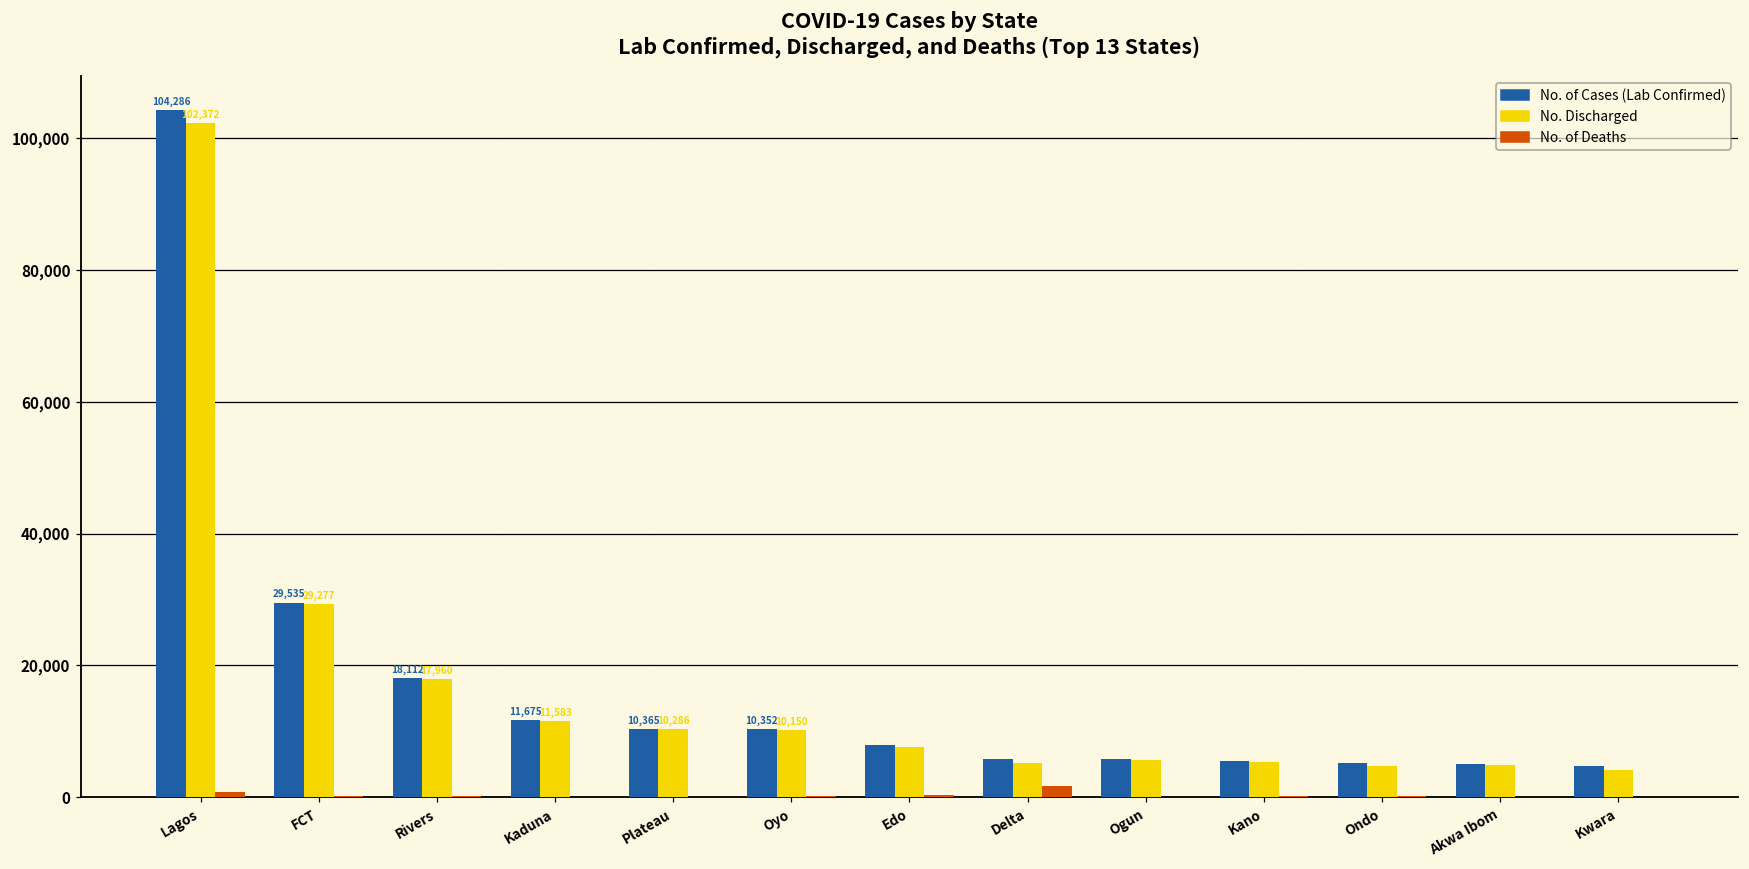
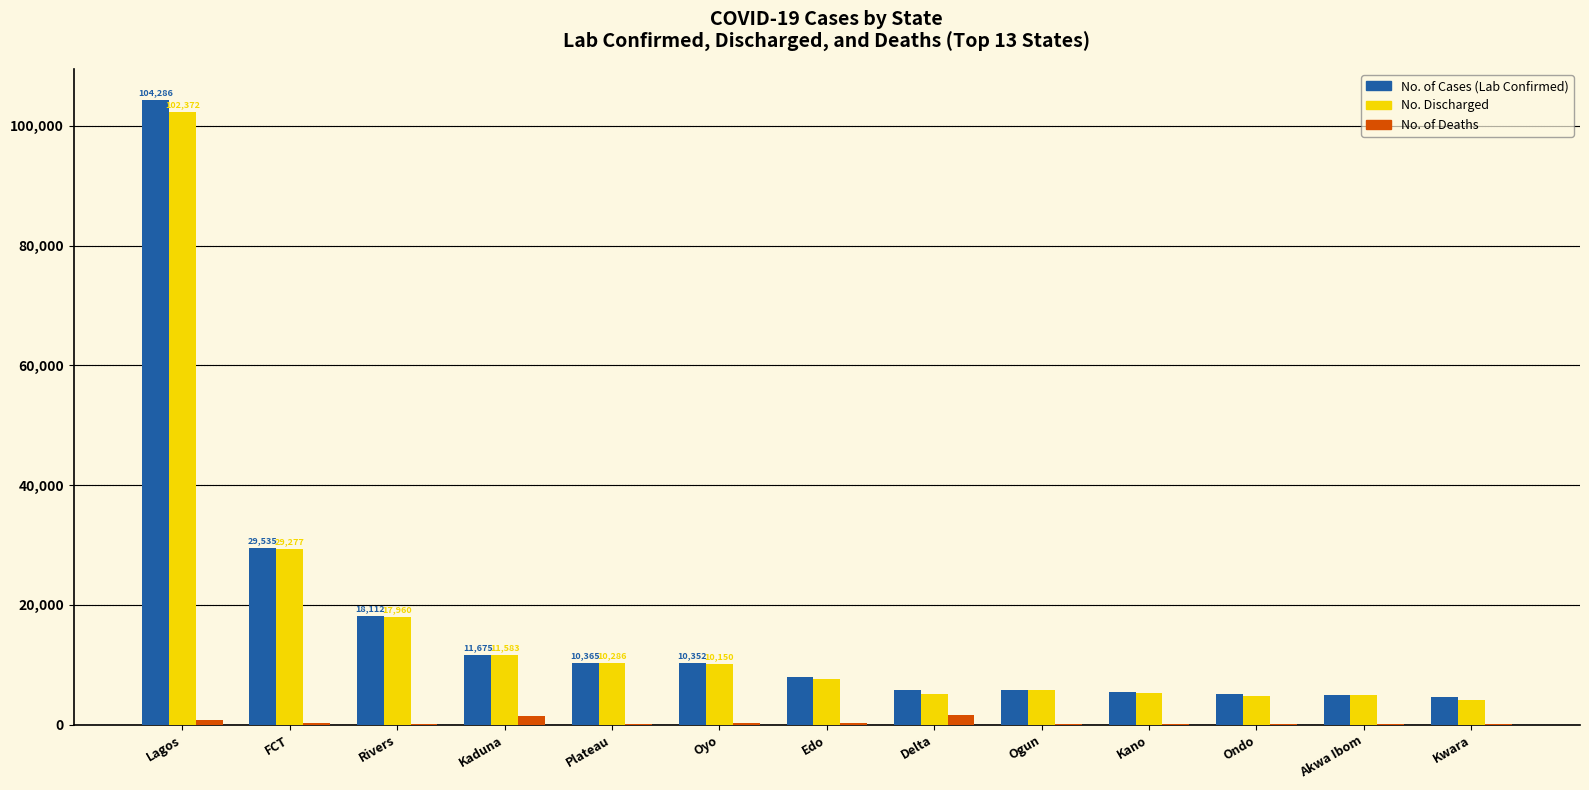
  {
    "No. of Cases (Lab Confirmed)": {
      "Lagos": "104,286",
      "FCT": "29,535",
      "Rivers": "18,112",
      "Kaduna": "11,675",
      "Plateau": "10,365",
      "Oyo": "10,352"
    },
    "No. Discharged": {
      "Lagos": "102,372",
      "FCT": "29,277",
      "Rivers": "17,960",
      "Kaduna": "11,583",
      "Plateau": "10,286",
      "Oyo": "10,150"
    },
    "No. of Deaths": {
      "Lagos": "1,000",
-     "Kaduna": "0",
+     "Kaduna": "1,000",
      "Delta": "2,000"
    }
  }
